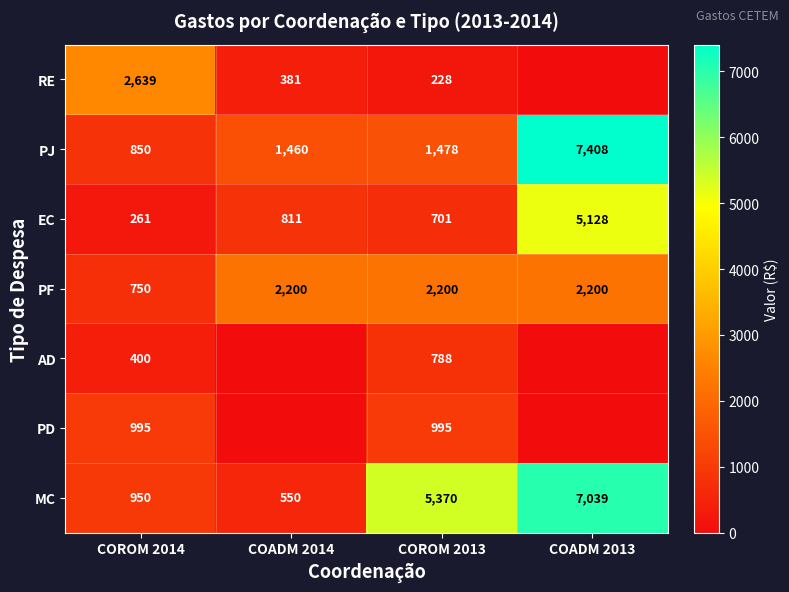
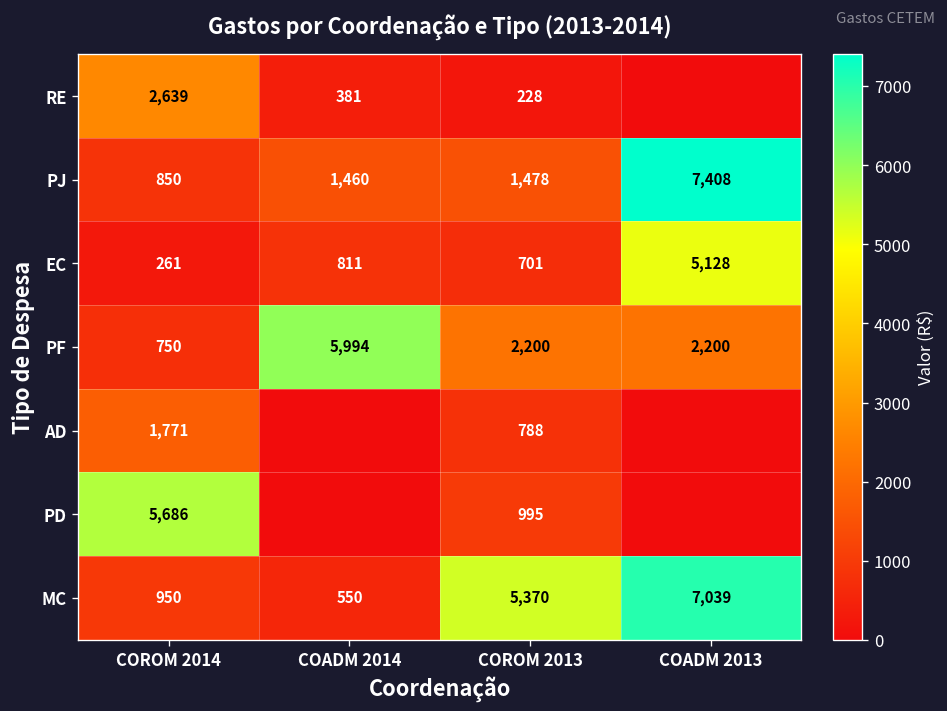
  {
    "RE": {
      "COROM 2014": "2,639",
      "COADM 2014": "381",
      "COROM 2013": "228"
    },
    "PJ": {
      "COROM 2014": "850",
      "COADM 2014": "1,460",
      "COROM 2013": "1,478",
      "COADM 2013": "7,408"
    },
    "EC": {
      "COROM 2014": "261",
      "COADM 2014": "811",
      "COROM 2013": "701",
      "COADM 2013": "5,128"
    },
    "PF": {
      "COROM 2014": "750",
-     "COADM 2014": "2,200",
+     "COADM 2014": "5,994",
      "COROM 2013": "2,200",
      "COADM 2013": "2,200"
    },
    "AD": {
-     "COROM 2014": "400",
+     "COROM 2014": "1,771",
      "COROM 2013": "788"
    },
    "PD": {
-     "COROM 2014": "995",
+     "COROM 2014": "5,686",
      "COROM 2013": "995"
    },
    "MC": {
      "COROM 2014": "950",
      "COADM 2014": "550",
      "COROM 2013": "5,370",
      "COADM 2013": "7,039"
    }
  }
